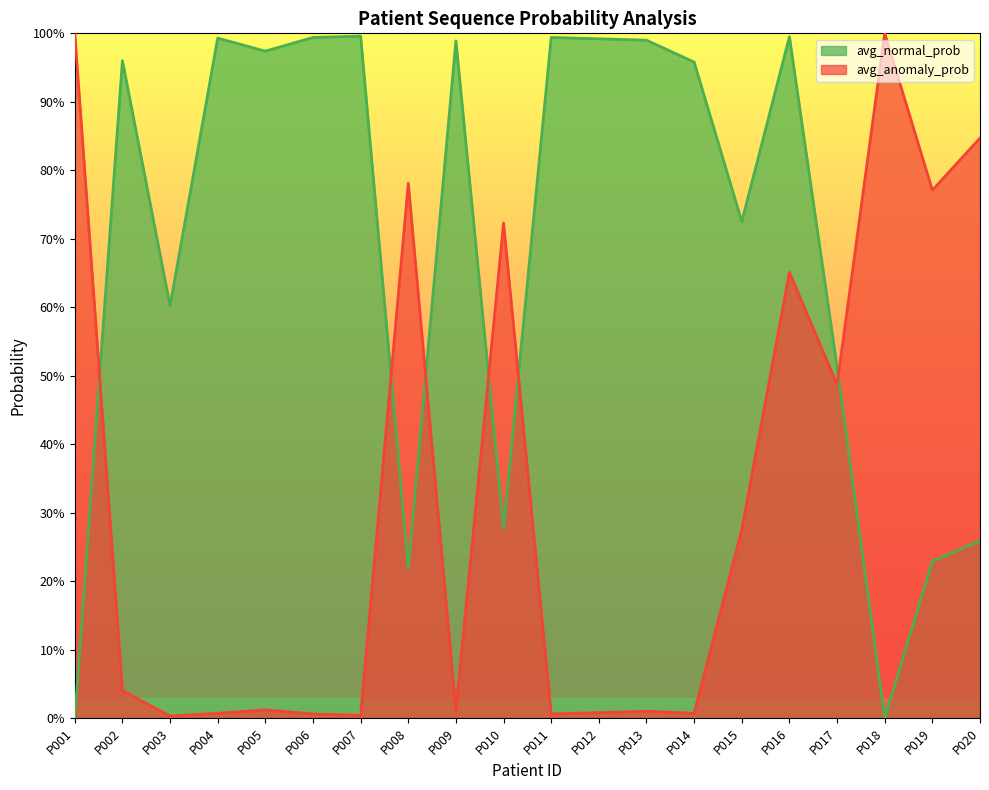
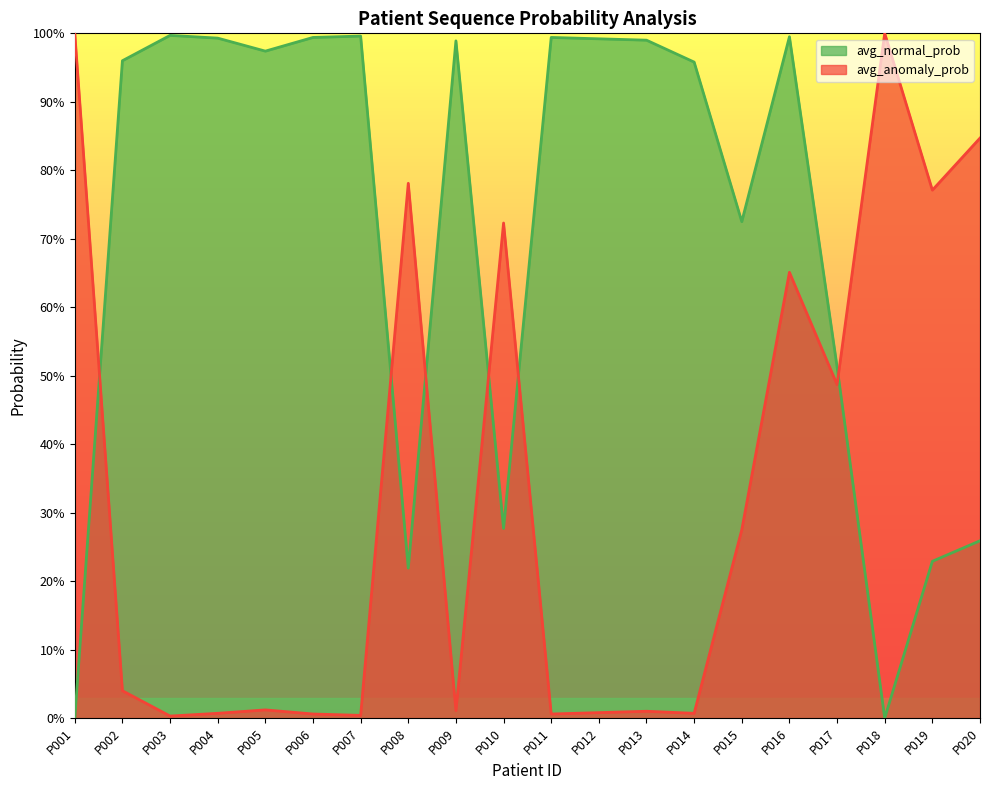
  {
    "avg_normal_prob": {
      "P002": "96%",
-     "P003": "60%",
+     "P003": "100%",
      "P004": "99%",
      "P005": "97%",
      "P006": "99%",
      "P007": "100%",
      "P008": "22%",
      "P009": "99%",
      "P010": "28%",
      "P011": "99%",
      "P012": "99%",
      "P013": "99%",
      "P014": "96%",
      "P015": "73%",
      "P016": "100%",
      "P017": "51%",
      "P019": "23%",
      "P020": "26%"
    },
    "avg_anomaly_prob": {
      "P001": "100%",
      "P002": "4%",
      "P008": "78%",
      "P010": "72%",
      "P015": "28%",
      "P016": "65%",
      "P017": "49%",
      "P018": "100%",
      "P019": "77%",
      "P020": "85%"
    }
  }
